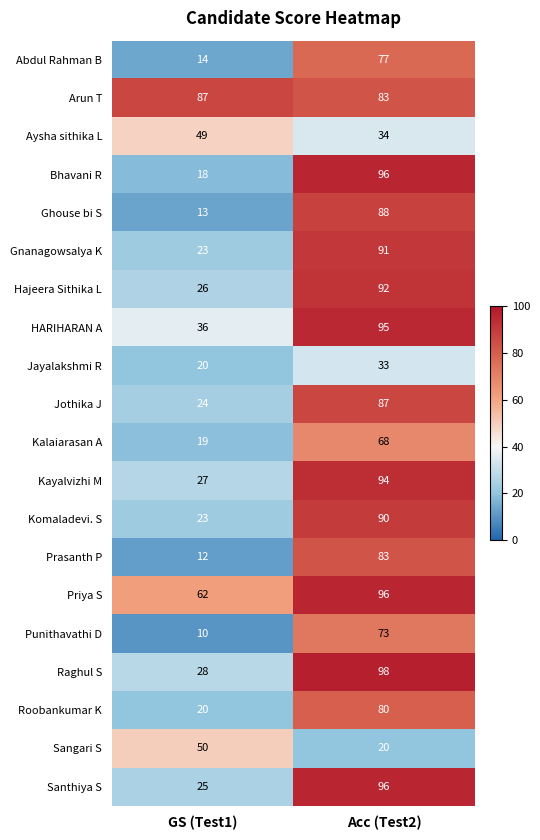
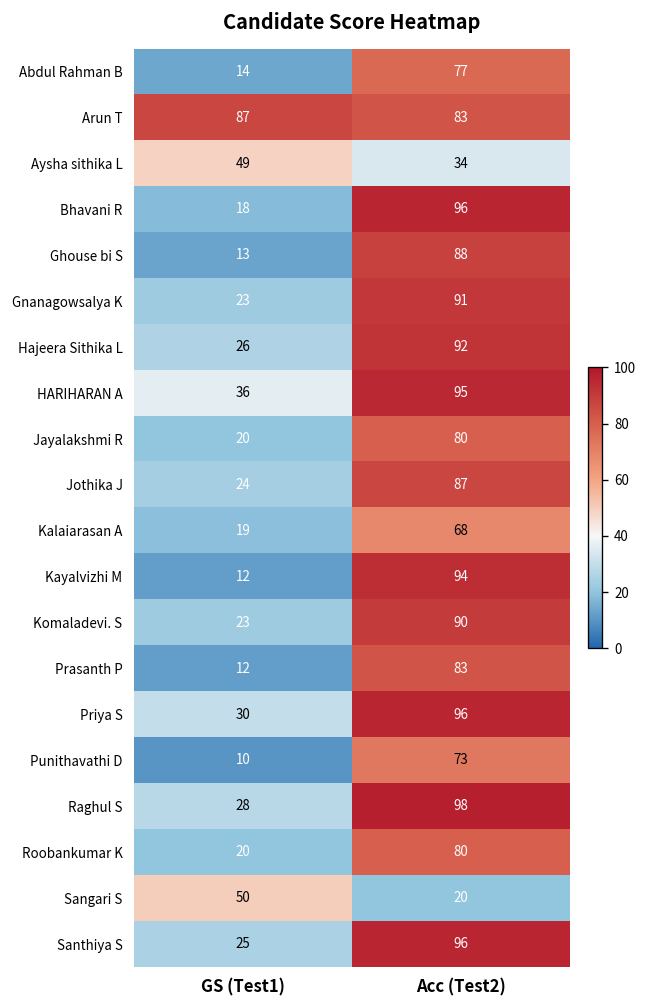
  {
    "Abdul Rahman B": {
      "GS (Test1)": 14,
      "Acc (Test2)": 77
    },
    "Arun T": {
      "GS (Test1)": 87,
      "Acc (Test2)": 83
    },
    "Aysha sithika L": {
      "GS (Test1)": 49,
      "Acc (Test2)": 34
    },
    "Bhavani R": {
      "GS (Test1)": 18,
      "Acc (Test2)": 96
    },
    "Ghouse bi S": {
      "GS (Test1)": 13,
      "Acc (Test2)": 88
    },
    "Gnanagowsalya K": {
      "GS (Test1)": 23,
      "Acc (Test2)": 91
    },
    "Hajeera Sithika L": {
      "GS (Test1)": 26,
      "Acc (Test2)": 92
    },
    "HARIHARAN A": {
      "GS (Test1)": 36,
      "Acc (Test2)": 95
    },
    "Jayalakshmi R": {
      "GS (Test1)": 20,
-     "Acc (Test2)": 33
+     "Acc (Test2)": 80
    },
    "Jothika J": {
      "GS (Test1)": 24,
      "Acc (Test2)": 87
    },
    "Kalaiarasan A": {
      "GS (Test1)": 19,
      "Acc (Test2)": 68
    },
    "Kayalvizhi M": {
-     "GS (Test1)": 27,
+     "GS (Test1)": 12,
      "Acc (Test2)": 94
    },
    "Komaladevi. S": {
      "GS (Test1)": 23,
      "Acc (Test2)": 90
    },
    "Prasanth P": {
      "GS (Test1)": 12,
      "Acc (Test2)": 83
    },
    "Priya S": {
-     "GS (Test1)": 62,
+     "GS (Test1)": 30,
      "Acc (Test2)": 96
    },
    "Punithavathi D": {
      "GS (Test1)": 10,
      "Acc (Test2)": 73
    },
    "Raghul S": {
      "GS (Test1)": 28,
      "Acc (Test2)": 98
    },
    "Roobankumar K": {
      "GS (Test1)": 20,
      "Acc (Test2)": 80
    },
    "Sangari S": {
      "GS (Test1)": 50,
      "Acc (Test2)": 20
    },
    "Santhiya S": {
      "GS (Test1)": 25,
      "Acc (Test2)": 96
    }
  }
